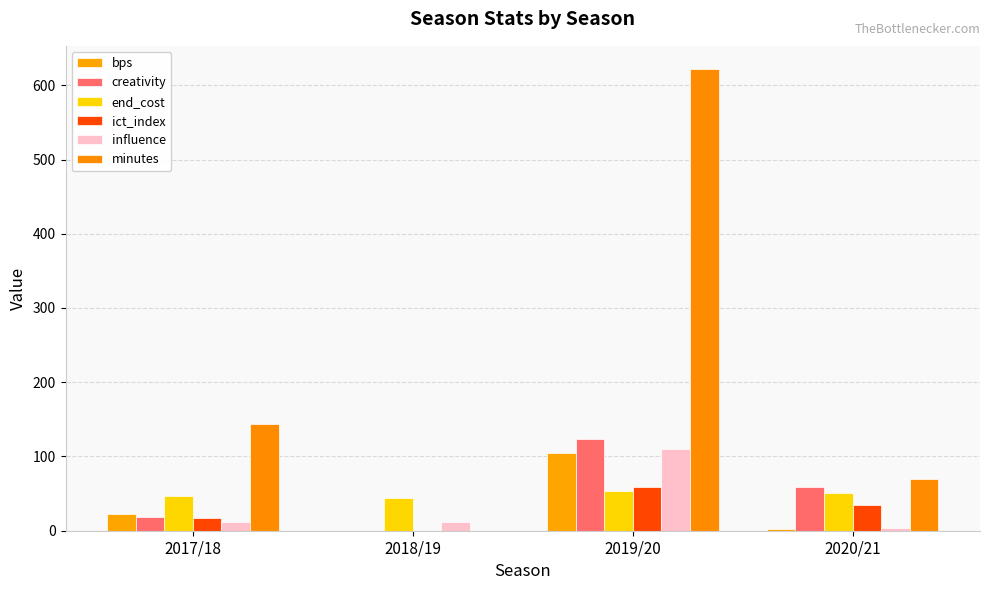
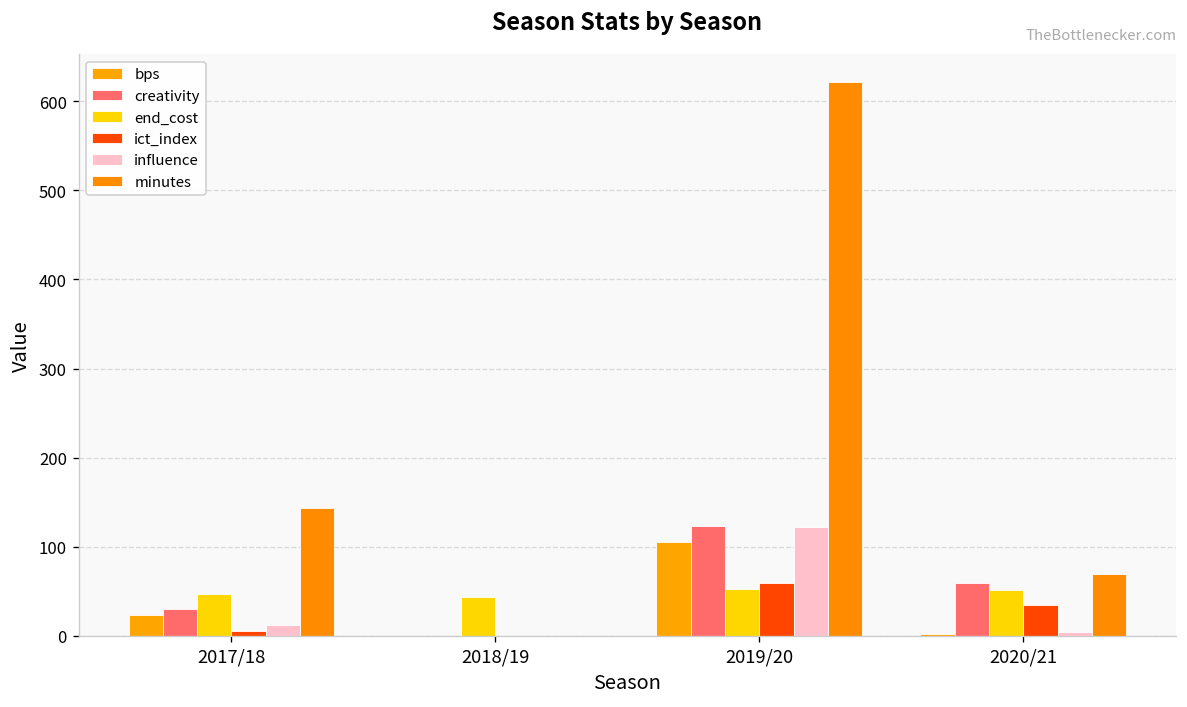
  {
    "creativity": {
-     "2017/18": 20,
+     "2017/18": 30,
      "2018/19": 0,
      "2019/20": 120,
      "2020/21": 60
    },
    "ict_index": {
-     "2017/18": 20,
+     "2017/18": 10,
      "2018/19": 0,
      "2019/20": 60,
      "2020/21": 40
    },
    "influence": {
      "2017/18": 10,
-     "2018/19": 10,
-     "2019/20": 110,
+     "2018/19": 0,
+     "2019/20": 120,
      "2020/21": 0
    }
  }
